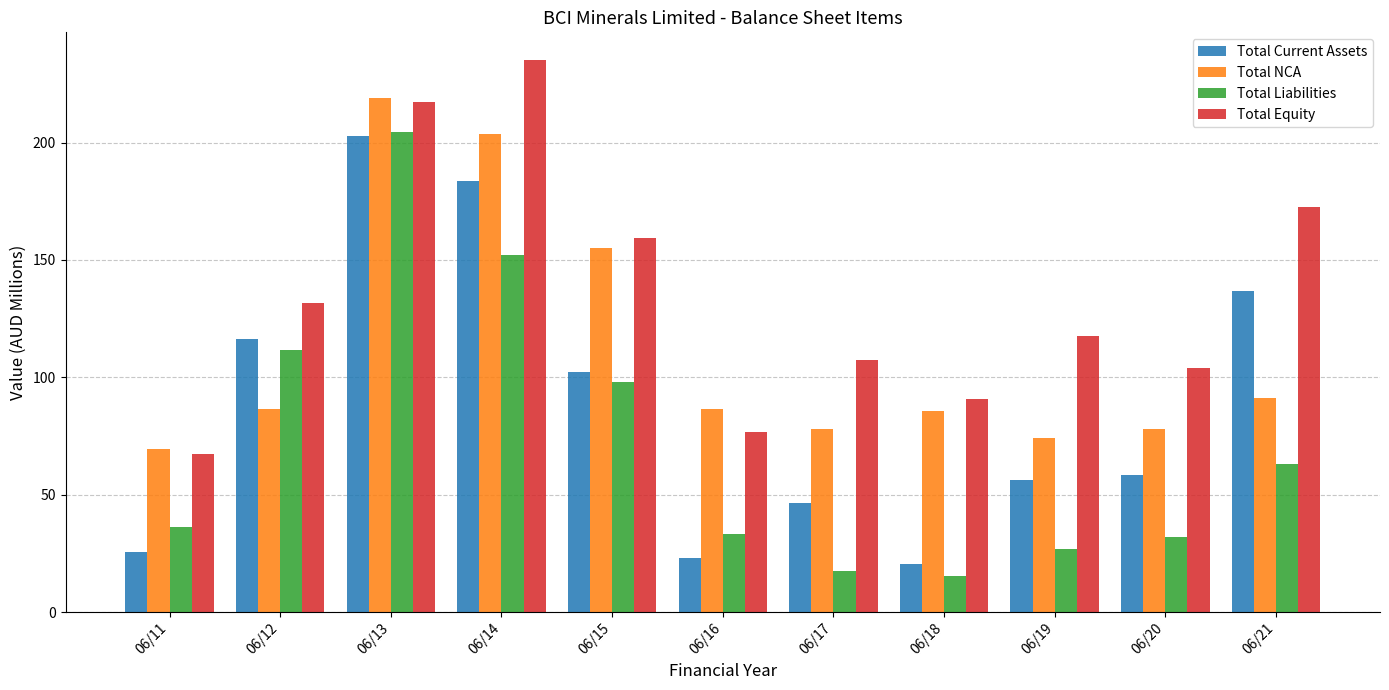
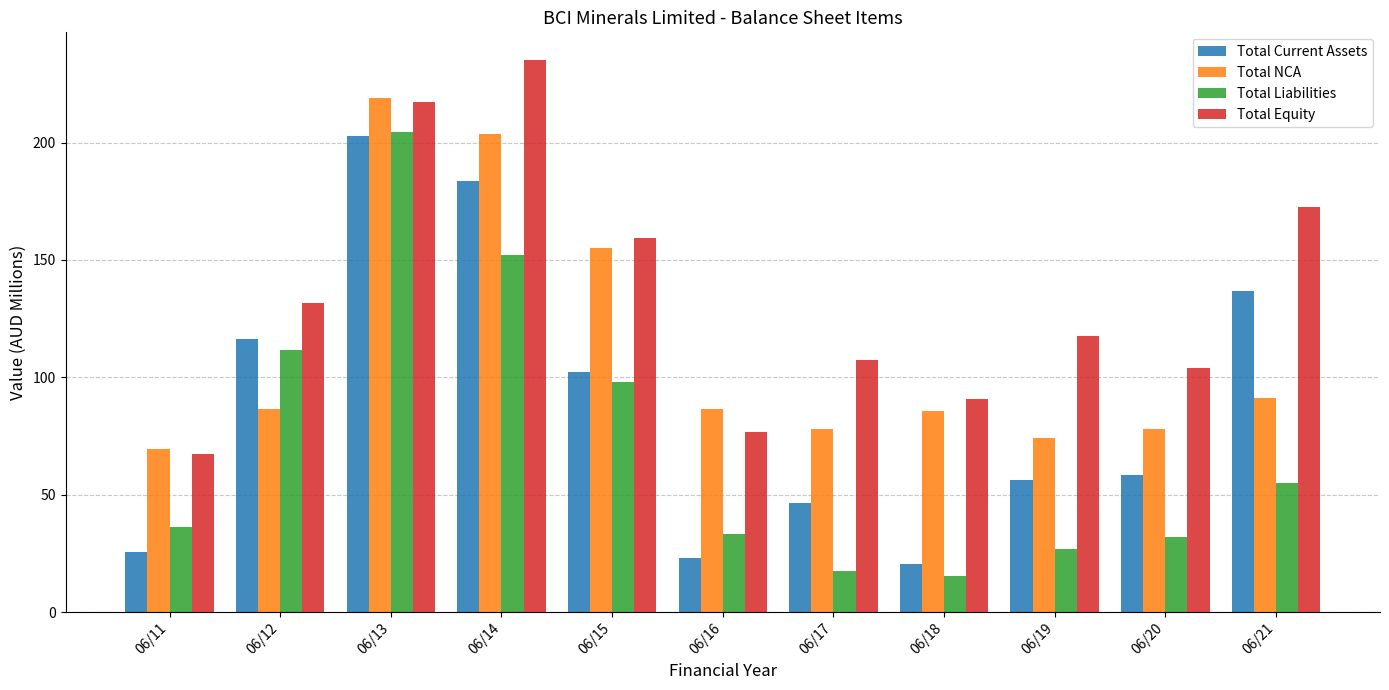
  {
    "Total Current Assets": {
      "06/11": 26,
      "06/12": 116,
      "06/13": 203,
      "06/14": 184,
      "06/15": 102,
      "06/16": 23,
      "06/17": 46,
      "06/18": 20,
      "06/19": 56,
      "06/20": 58,
      "06/21": 137
    },
    "Total NCA": {
      "06/11": 69,
      "06/12": 87,
      "06/13": 219,
      "06/14": 203,
      "06/15": 155,
      "06/16": 87,
      "06/17": 78,
      "06/18": 86,
      "06/19": 74,
      "06/20": 78,
      "06/21": 91
    },
    "Total Liabilities": {
      "06/11": 36,
      "06/12": 111,
      "06/13": 204,
      "06/14": 152,
      "06/15": 98,
      "06/16": 33,
      "06/17": 17,
      "06/18": 15,
      "06/19": 27,
      "06/20": 32,
-     "06/21": 63
+     "06/21": 55
    },
    "Total Equity": {
      "06/11": 67,
      "06/12": 132,
      "06/13": 217,
      "06/14": 235,
      "06/15": 159,
      "06/16": 77,
      "06/17": 107,
      "06/18": 91,
      "06/19": 118,
      "06/20": 104,
      "06/21": 173
    }
  }
